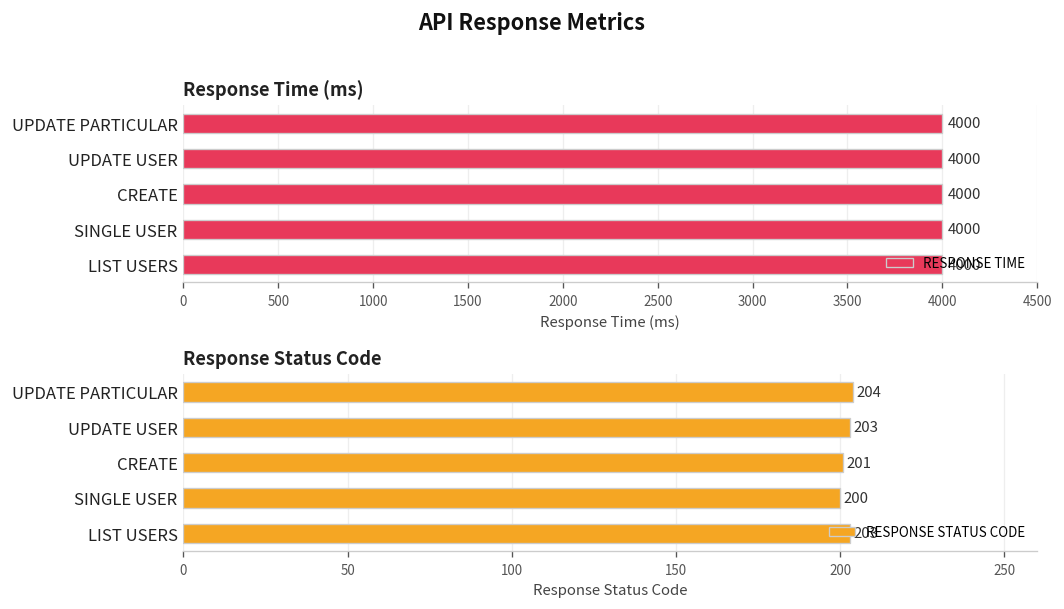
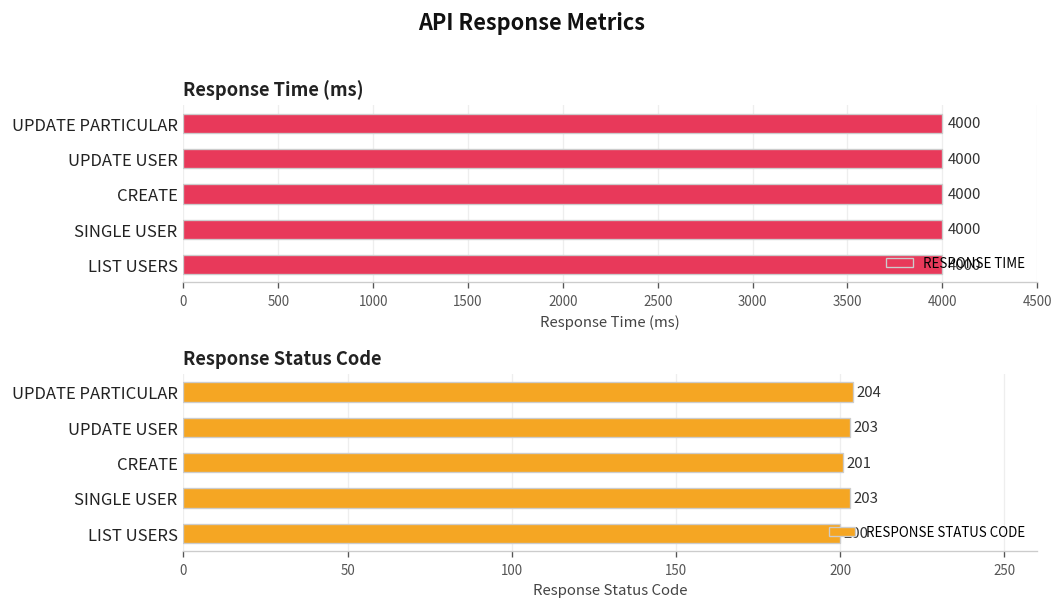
  {
    "Response Time (ms)": {
      "UPDATE PARTICULAR": 4000,
      "UPDATE USER": 4000,
      "CREATE": 4000,
      "SINGLE USER": 4000,
      "LIST USERS": 4000
    },
    "Response Status Code": {
      "UPDATE PARTICULAR": 204,
      "UPDATE USER": 203,
      "CREATE": 201,
-     "SINGLE USER": 200,
-     "LIST USERS": 203
+     "SINGLE USER": 203,
+     "LIST USERS": 200
    }
  }
